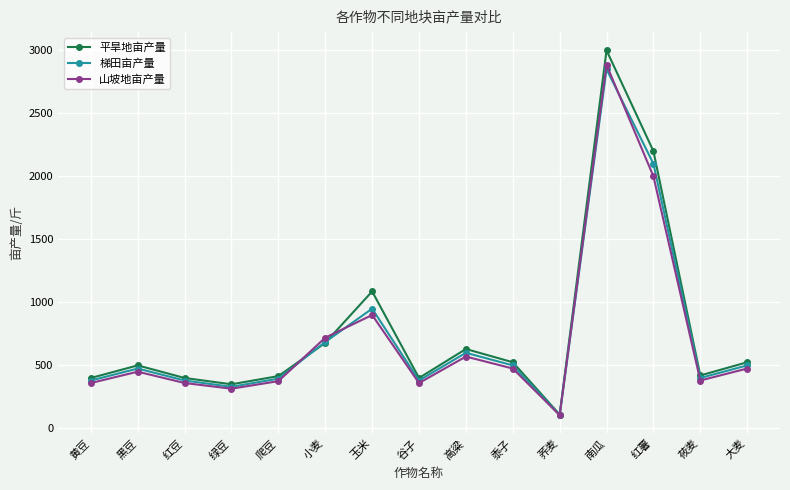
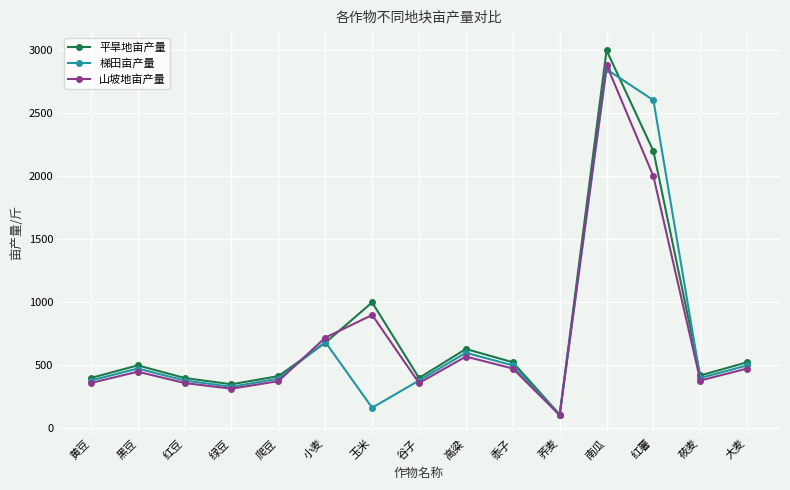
  {
    "平旱地亩产量": {
      "黑豆": 500,
-     "玉米": 1090,
+     "玉米": 1000,
      "高粱": 630,
      "黍子": 530,
      "南瓜": 3000,
      "红薯": 2200,
      "大麦": 530
    },
    "梯田亩产量": {
      "黑豆": 480,
-     "玉米": 950,
+     "玉米": 160,
      "高粱": 600,
      "黍子": 500,
      "南瓜": 2850,
-     "红薯": 2100,
+     "红薯": 2600,
      "大麦": 500
    },
    "山坡地亩产量": {
      "黑豆": 450,
      "小麦": 720,
      "玉米": 900,
      "高粱": 570,
      "黍子": 480,
      "南瓜": 2890,
      "红薯": 2000,
      "大麦": 480
    }
  }
